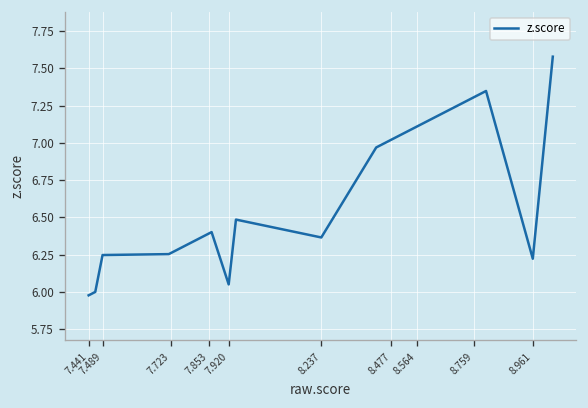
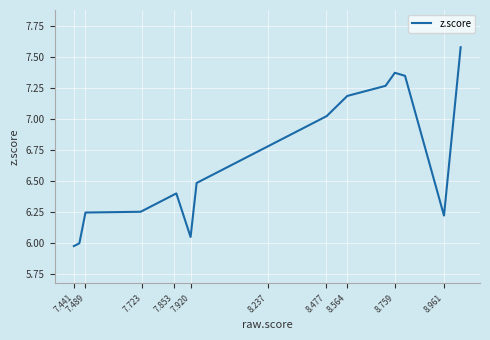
  {
    "7.441": 5.98,
    "7.489": 6.25,
    "7.723": 6.26,
    "7.853": 6.39,
    "7.920": 6.05,
-   "8.237": 6.36,
+   "8.237": 6.78,
    "8.477": 7.02,
-   "8.564": 7.11,
-   "8.759": 7.31,
+   "8.564": 7.19,
+   "8.759": 7.37,
    "8.961": 6.22
  }
